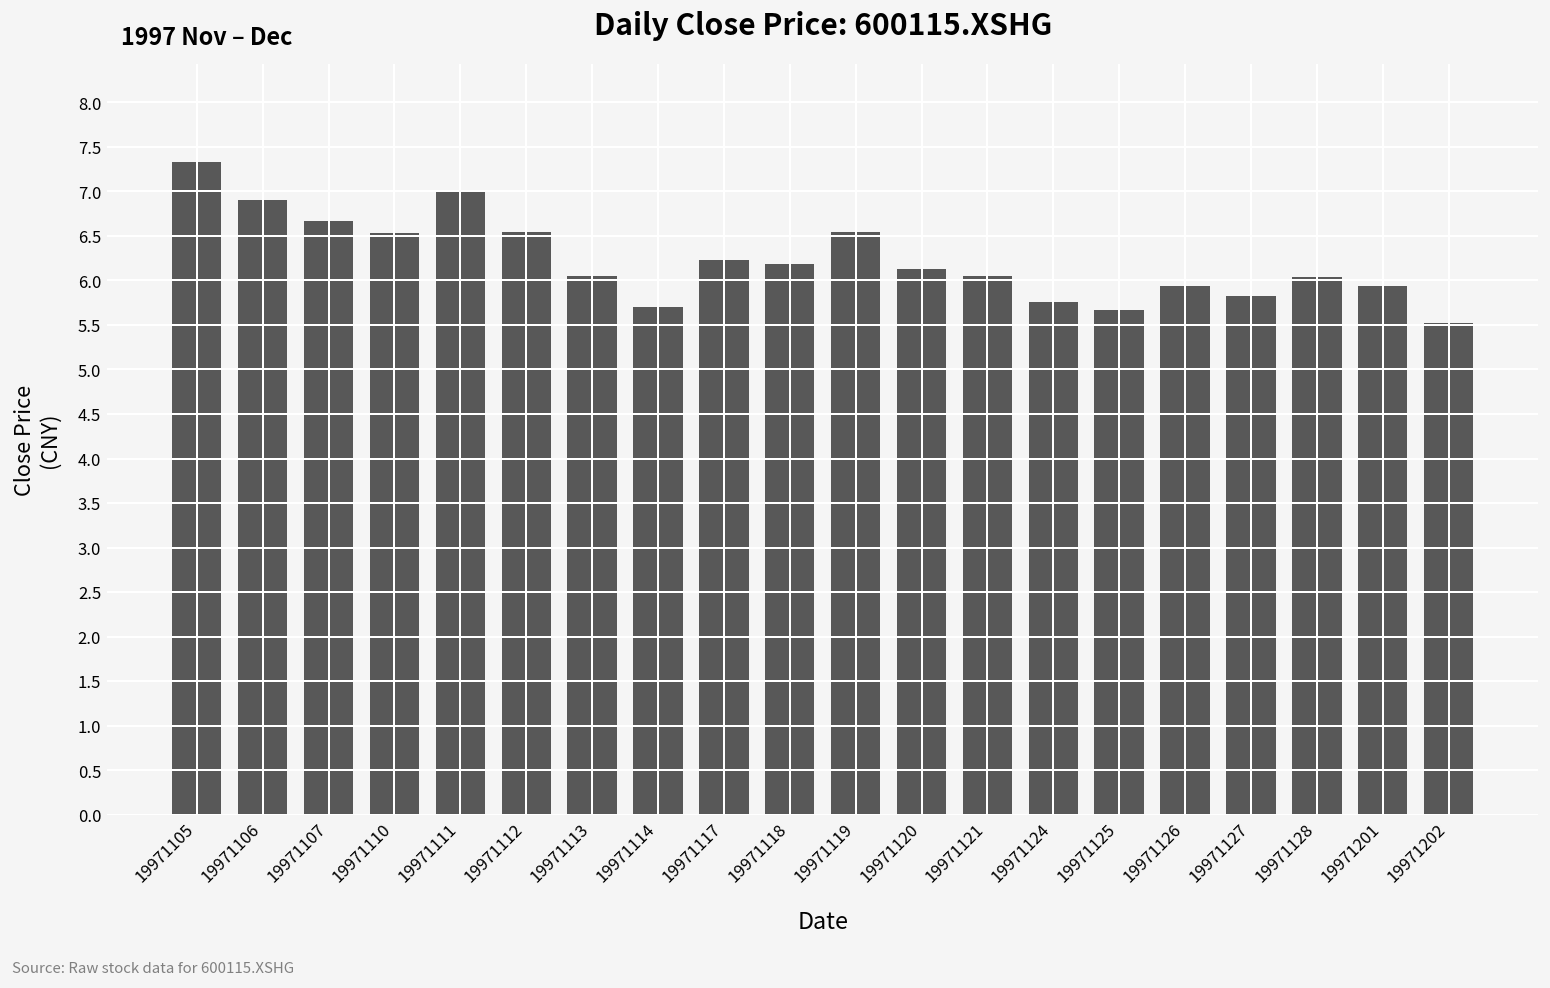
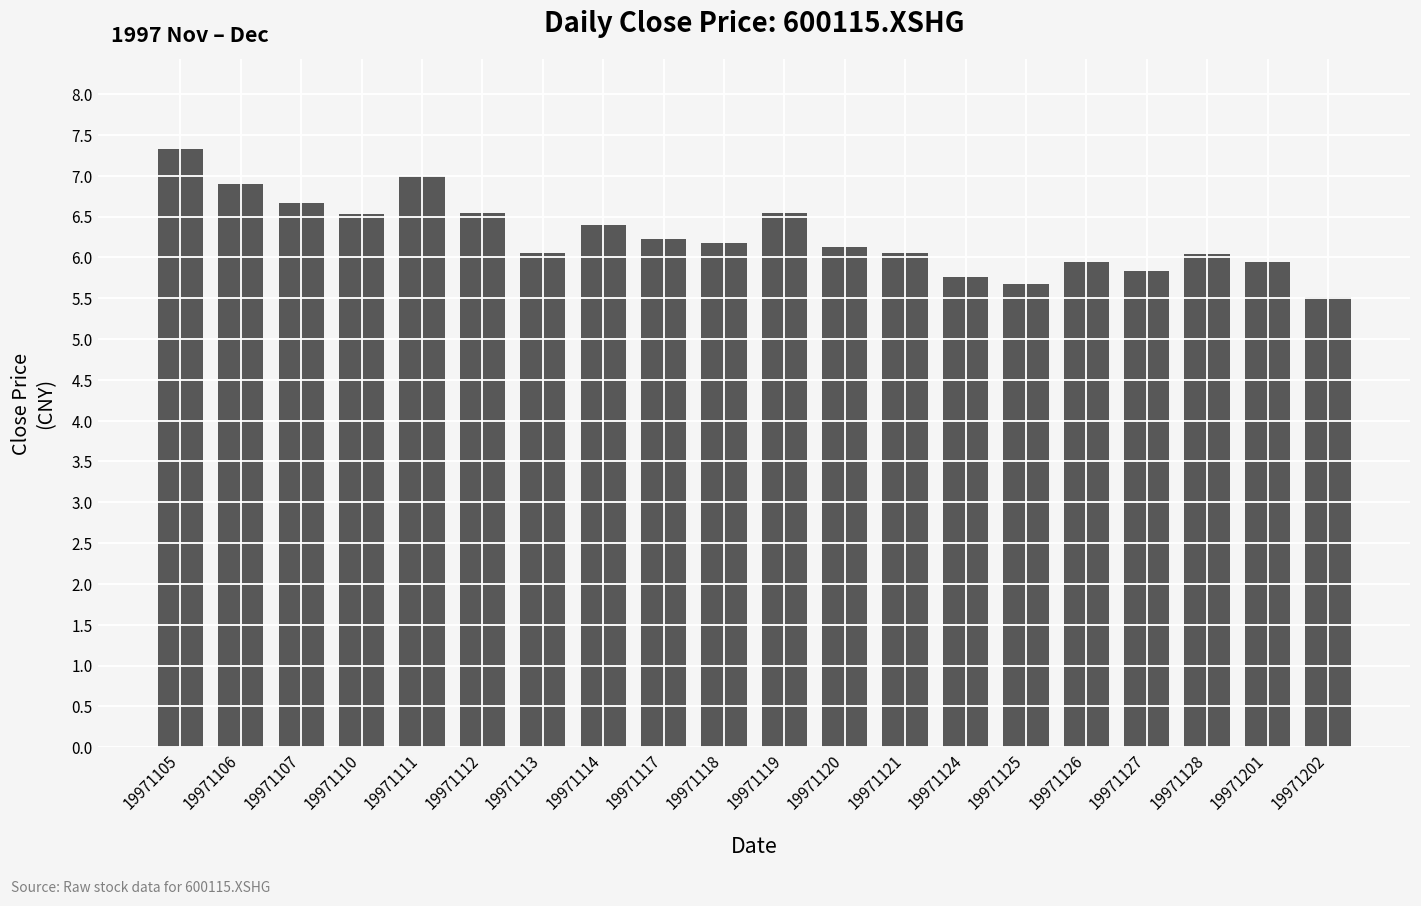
  {
    "19971105": 7.3,
    "19971106": 6.9,
    "19971107": 6.7,
    "19971110": 6.5,
    "19971111": 7.0,
    "19971112": 6.5,
    "19971113": 6.1,
-   "19971114": 5.7,
+   "19971114": 6.4,
    "19971117": 6.2,
    "19971118": 6.2,
    "19971119": 6.5,
    "19971120": 6.1,
    "19971121": 6.1,
    "19971124": 5.8,
    "19971125": 5.7,
    "19971126": 5.9,
    "19971127": 5.8,
    "19971128": 6.0,
    "19971201": 5.9,
    "19971202": 5.5
  }
